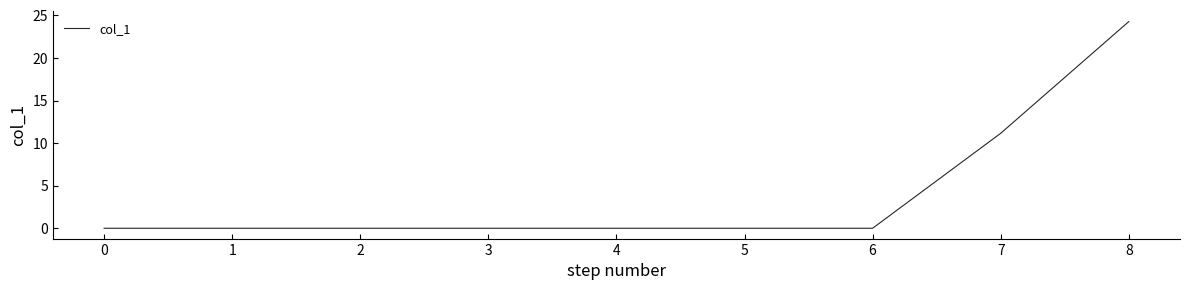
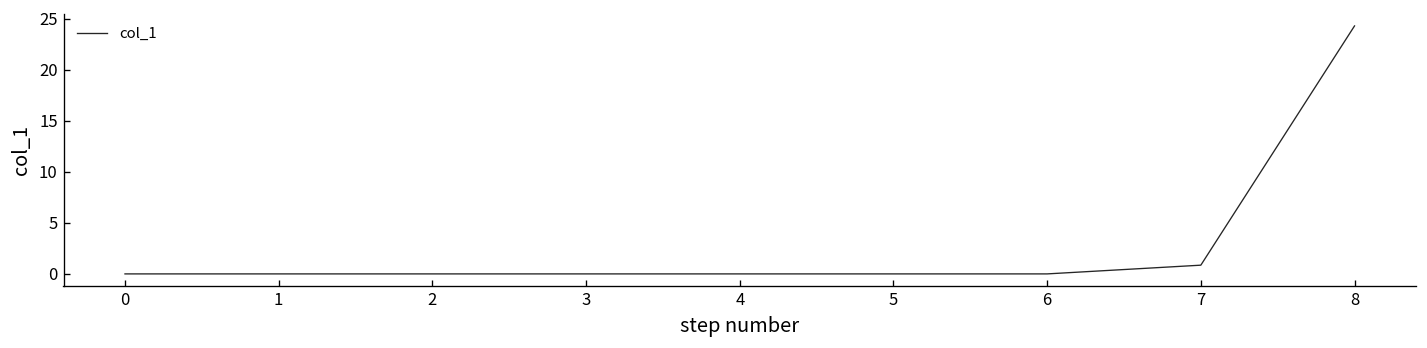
  {
    "0": 0,
    "1": 0,
    "2": 0,
    "3": 0,
    "4": 0,
    "5": 0,
    "6": 0,
-   "7": 11,
+   "7": 1,
    "8": 24
  }
